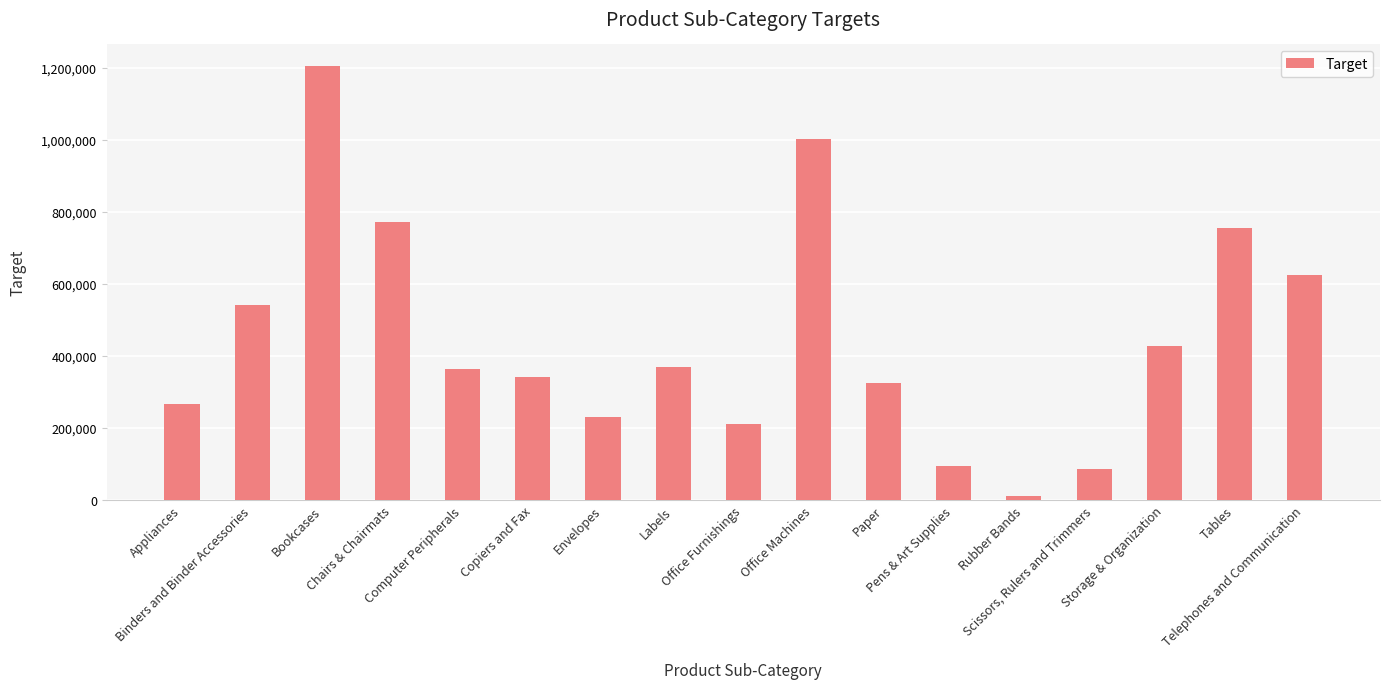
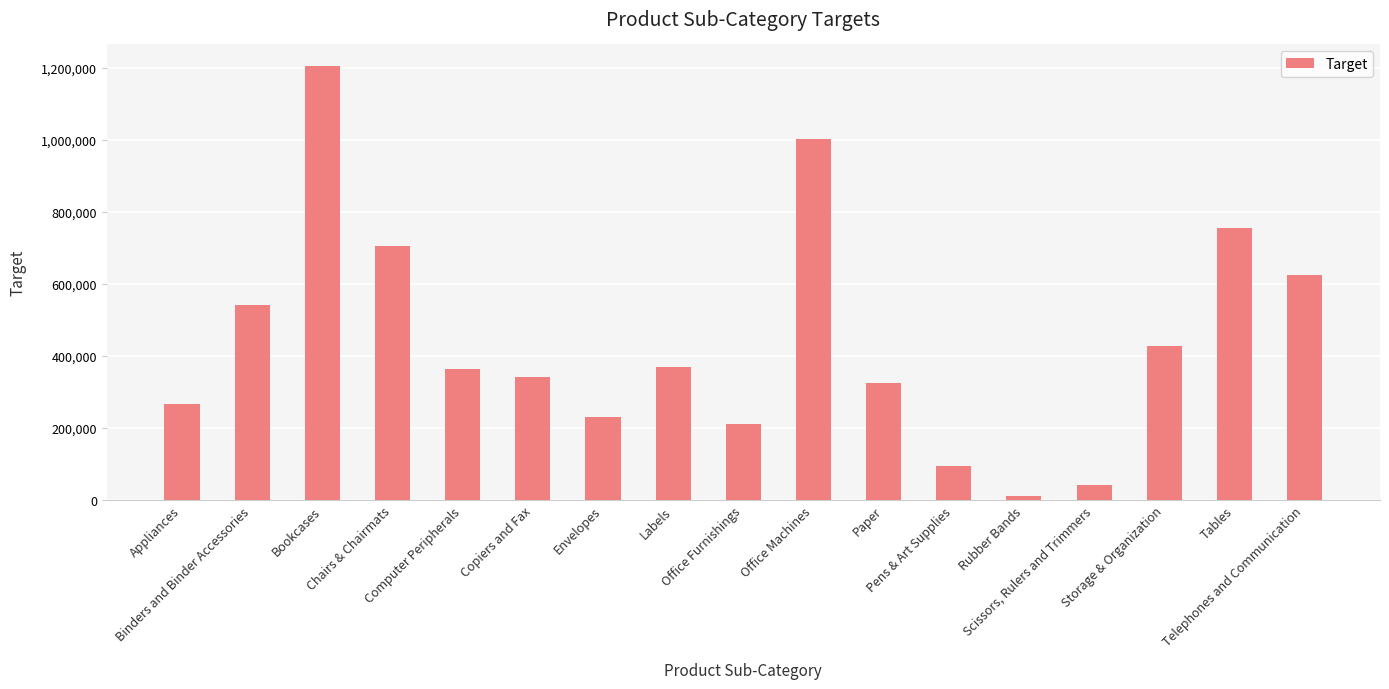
  {
    "Appliances": "270,000",
    "Binders and Binder Accessories": "540,000",
    "Bookcases": "1,200,000",
-   "Chairs & Chairmats": "770,000",
+   "Chairs & Chairmats": "700,000",
    "Computer Peripherals": "360,000",
    "Copiers and Fax": "340,000",
    "Envelopes": "230,000",
    "Labels": "370,000",
    "Office Furnishings": "210,000",
    "Office Machines": "1,000,000",
    "Paper": "320,000",
    "Pens & Art Supplies": "90,000",
    "Rubber Bands": "10,000",
-   "Scissors, Rulers and Trimmers": "90,000",
+   "Scissors, Rulers and Trimmers": "40,000",
    "Storage & Organization": "430,000",
    "Tables": "760,000",
    "Telephones and Communication": "630,000"
  }
